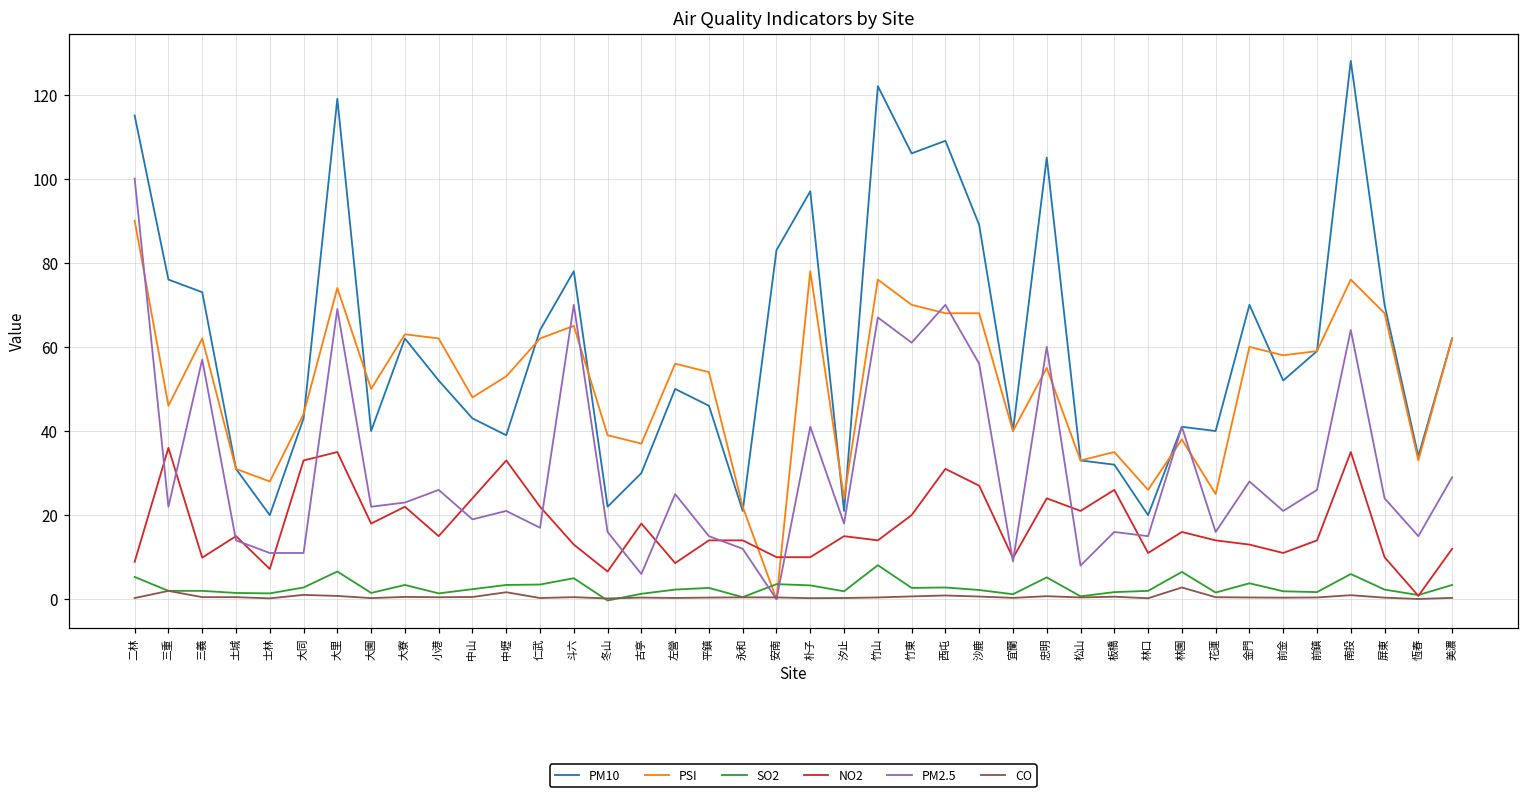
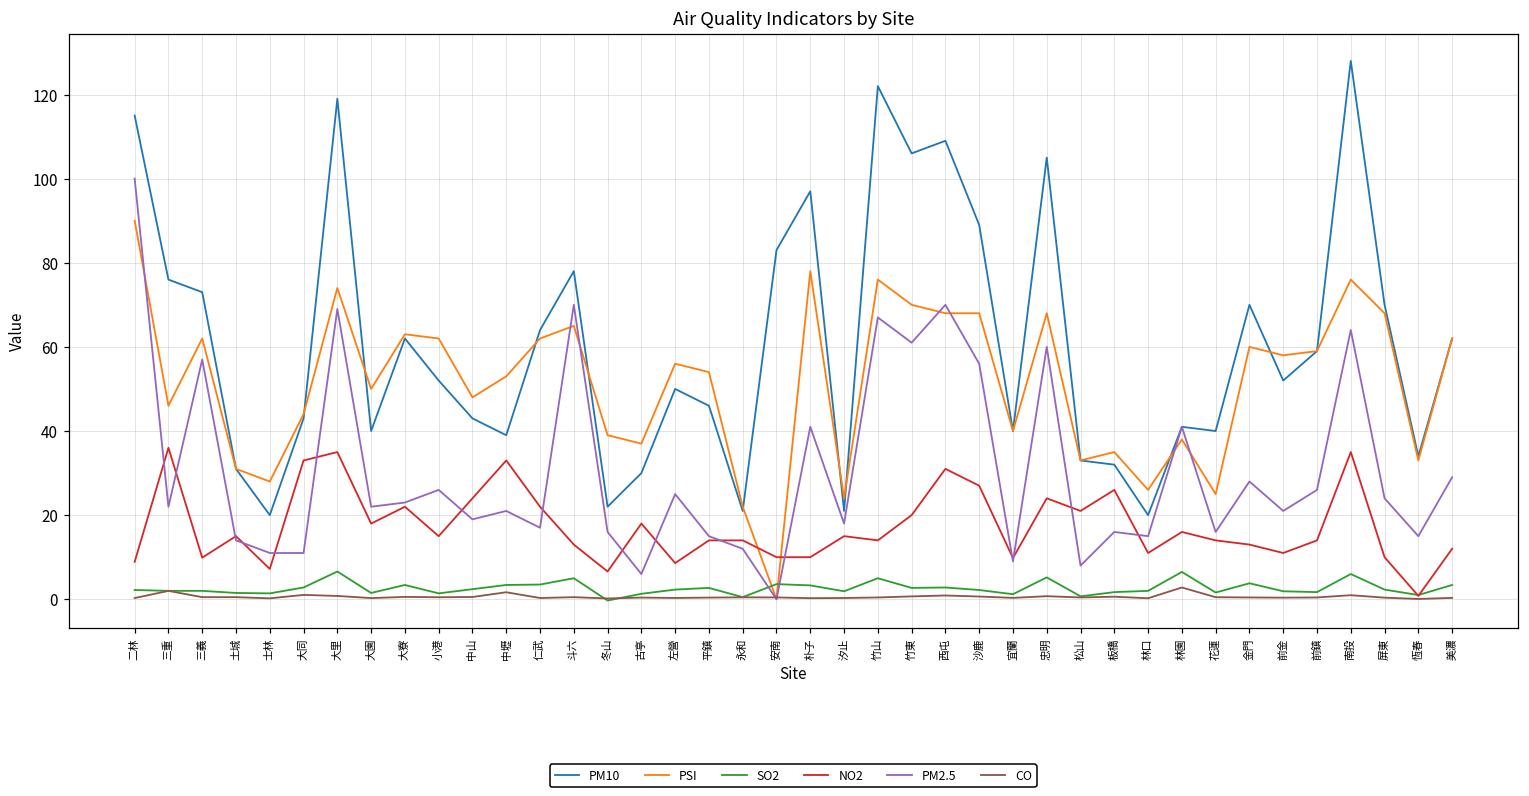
  {
    "PSI": {
      "二林": 90,
      "三重": 46,
      "三義": 62,
      "士林": 28,
      "大同": 44,
      "大里": 74,
      "大園": 50,
      "大寮": 63,
      "小港": 62,
      "中山": 48,
      "中壢": 53,
      "仁武": 62,
      "斗六": 65,
      "冬山": 39,
      "古亭": 37,
      "左營": 56,
      "平鎮": 54,
      "永和": 22,
      "朴子": 78,
      "汐止": 24,
      "竹山": 76,
      "竹東": 70,
      "西屯": 68,
      "沙鹿": 68,
-     "忠明": 55,
+     "忠明": 68,
      "板橋": 35,
      "林口": 26,
      "林園": 38,
      "花蓮": 25,
      "金門": 60,
      "前金": 58,
      "南投": 76,
      "屏東": 68,
      "恆春": 33
    },
    "SO2": {
-     "二林": 5,
+     "二林": 2,
      "三義": 2,
      "土城": 2,
      "士林": 1,
      "大同": 3,
      "大里": 7,
      "大園": 2,
      "大寮": 3,
      "小港": 1,
      "中山": 2,
      "中壢": 3,
      "仁武": 4,
      "斗六": 5,
      "古亭": 1,
      "左營": 2,
      "平鎮": 3,
      "安南": 4,
      "朴子": 3,
      "汐止": 2,
-     "竹山": 8,
+     "竹山": 5,
      "竹東": 3,
      "西屯": 3,
      "沙鹿": 2,
      "宜蘭": 1,
      "忠明": 5,
      "板橋": 2,
      "林口": 2,
      "林園": 7,
      "花蓮": 2,
      "金門": 4,
      "前金": 2,
      "前鎮": 2,
      "南投": 6,
      "屏東": 2,
      "美濃": 3
    }
  }
